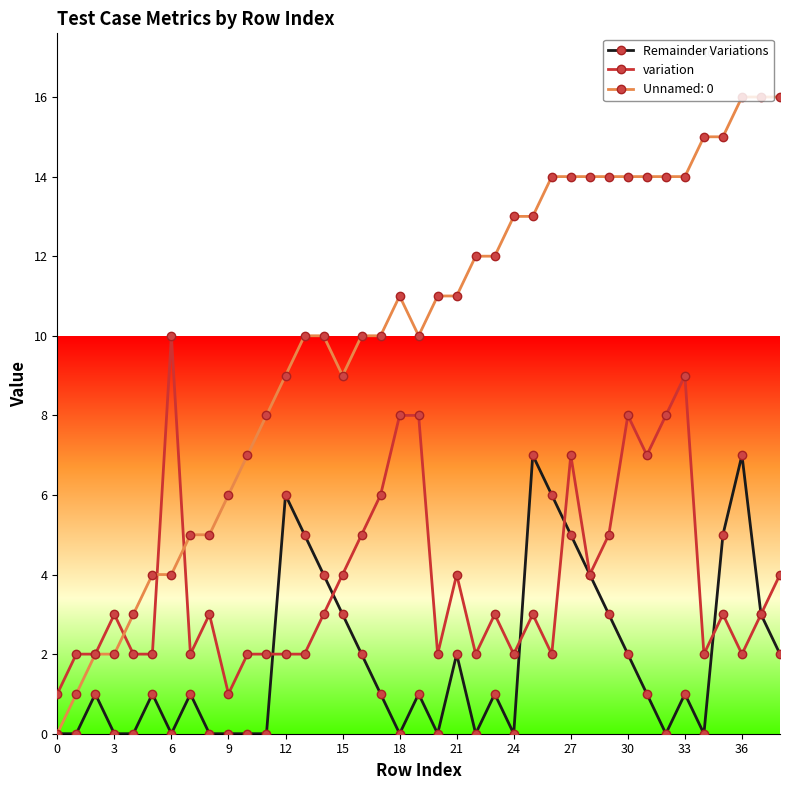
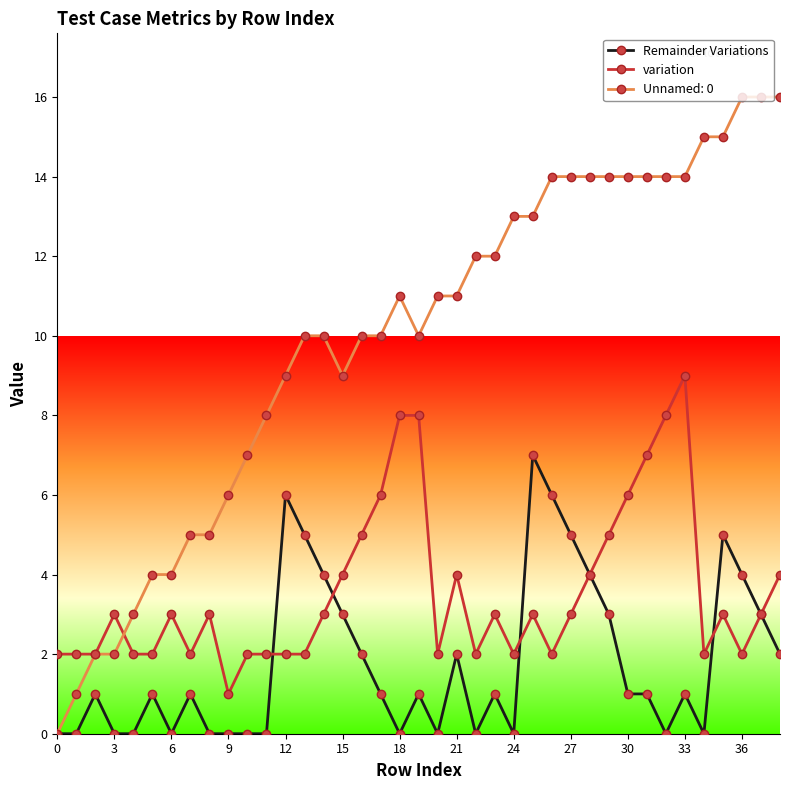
  {
    "Remainder Variations": {
      "3": 0,
      "6": 0,
      "9": 0,
      "12": 6,
      "15": 3,
      "18": 0,
      "21": 2,
      "24": 0,
      "27": 5,
-     "30": 2,
+     "30": 1,
      "33": 1,
-     "36": 7
+     "36": 4
    },
    "variation": {
-     "0": 1,
+     "0": 2,
      "3": 3,
-     "6": 10,
+     "6": 3,
      "9": 1,
      "12": 2,
      "15": 4,
      "18": 8,
      "21": 4,
      "24": 2,
-     "27": 7,
-     "30": 8,
+     "27": 3,
+     "30": 6,
      "33": 9,
      "36": 2
    },
    "Unnamed: 0": {
      "3": 2,
      "6": 4,
      "9": 6,
      "12": 9,
      "15": 9,
      "18": 11,
      "21": 11,
      "24": 13,
      "27": 14,
      "30": 14,
      "33": 14
    }
  }
